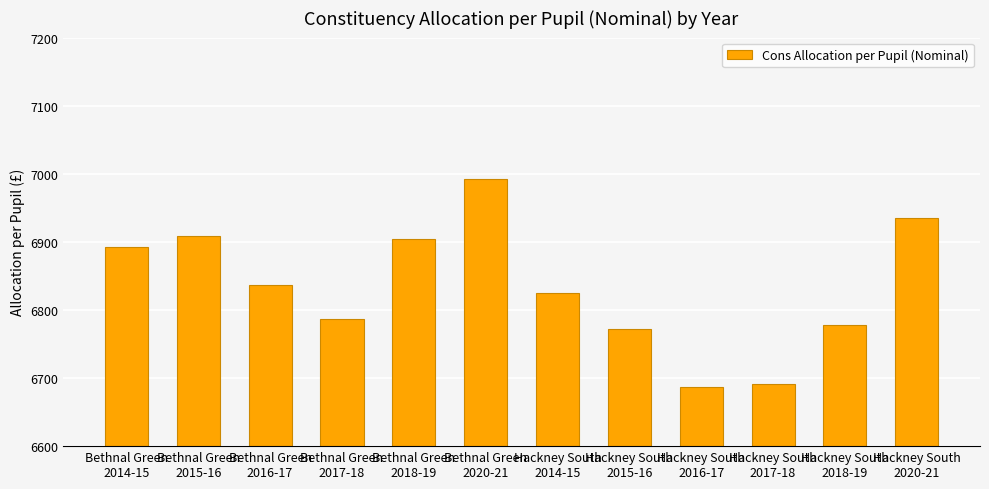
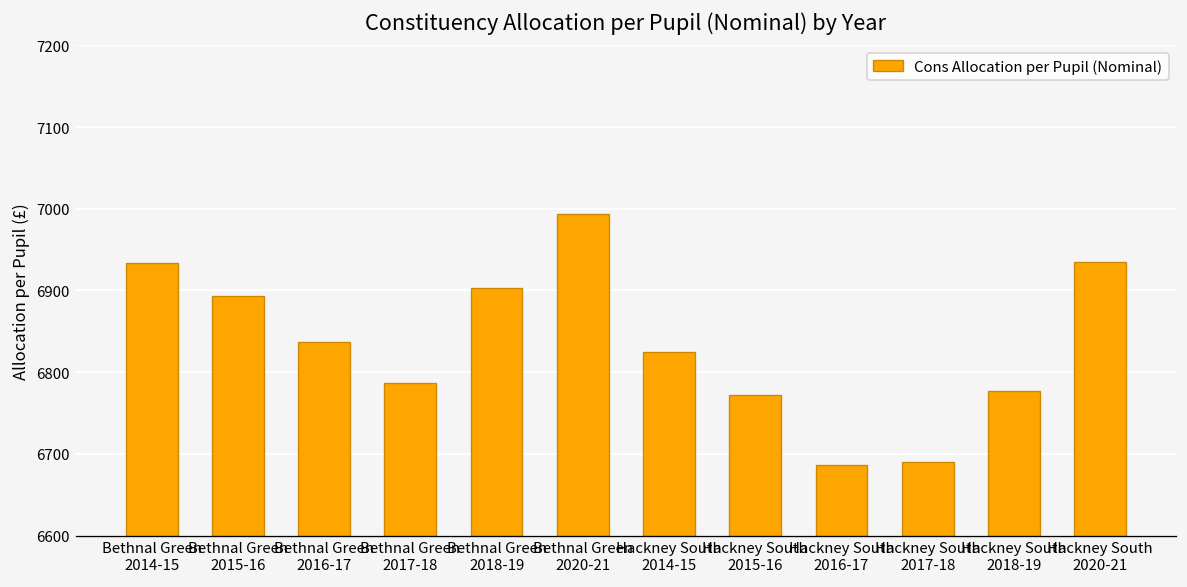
  {
-   "Bethnal Green 2014-15": 6890,
-   "Bethnal Green 2015-16": 6910,
+   "Bethnal Green 2014-15": 6930,
+   "Bethnal Green 2015-16": 6890,
    "Bethnal Green 2016-17": 6840,
    "Bethnal Green 2017-18": 6790,
    "Bethnal Green 2018-19": 6900
  }
